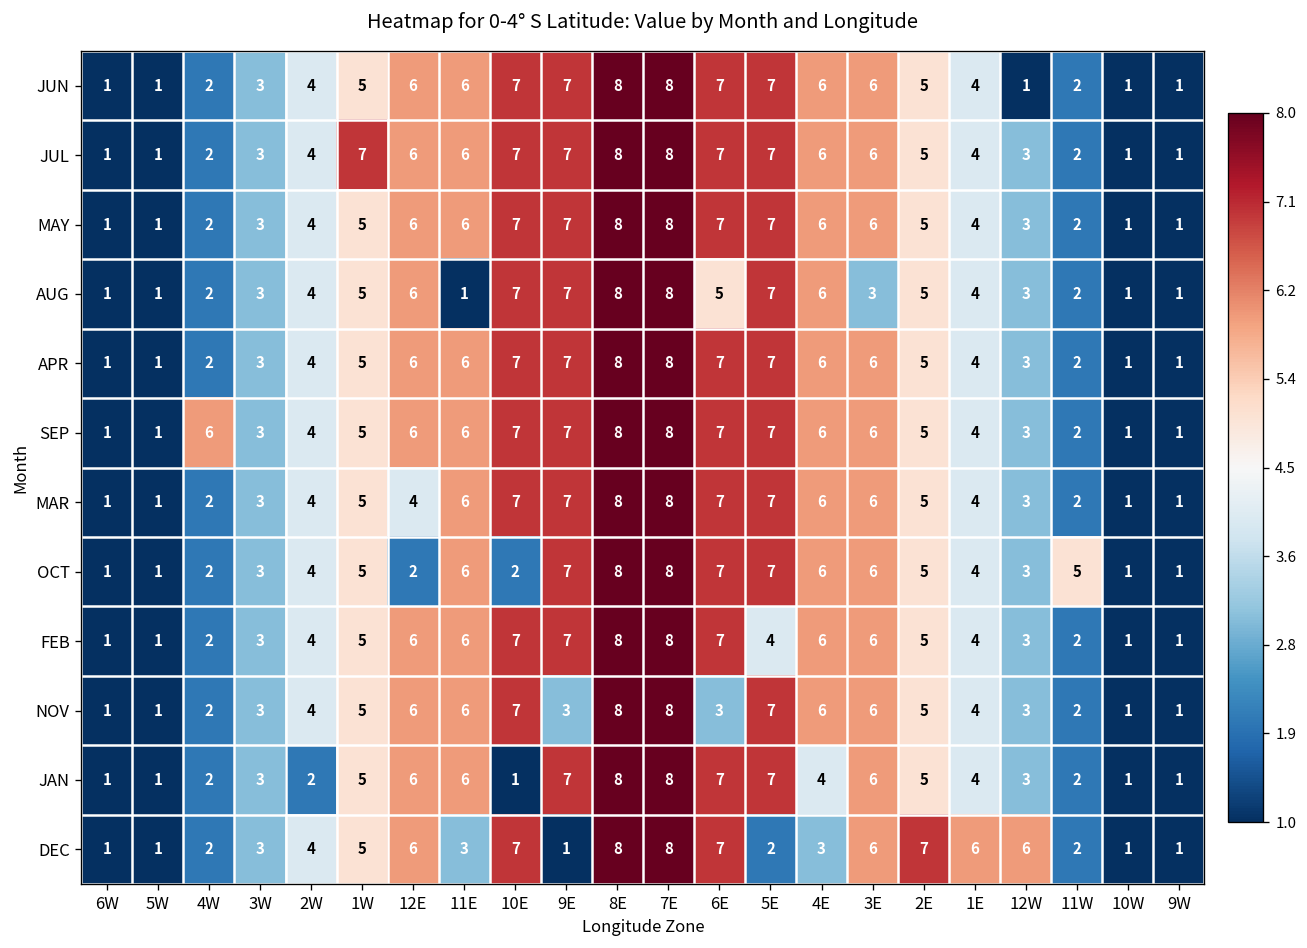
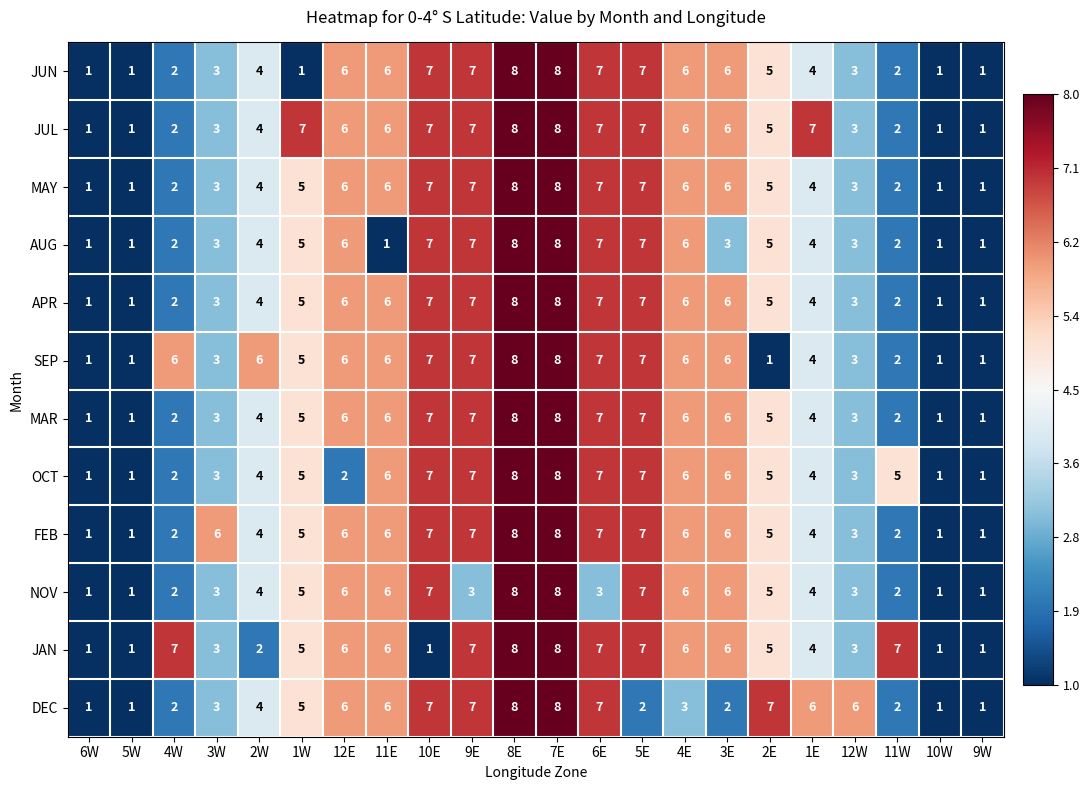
  {
    "JUN": {
      "6W": 1,
      "5W": 1,
      "4W": 2,
      "3W": 3,
      "2W": 4,
-     "1W": 5,
+     "1W": 1,
      "12E": 6,
      "11E": 6,
      "10E": 7,
      "9E": 7,
      "8E": 8,
      "7E": 8,
      "6E": 7,
      "5E": 7,
      "4E": 6,
      "3E": 6,
      "2E": 5,
      "1E": 4,
-     "12W": 1,
+     "12W": 3,
      "11W": 2,
      "10W": 1,
      "9W": 1
    },
    "JUL": {
      "6W": 1,
      "5W": 1,
      "4W": 2,
      "3W": 3,
      "2W": 4,
      "1W": 7,
      "12E": 6,
      "11E": 6,
      "10E": 7,
      "9E": 7,
      "8E": 8,
      "7E": 8,
      "6E": 7,
      "5E": 7,
      "4E": 6,
      "3E": 6,
      "2E": 5,
-     "1E": 4,
+     "1E": 7,
      "12W": 3,
      "11W": 2,
      "10W": 1,
      "9W": 1
    },
    "AUG": {
      "6W": 1,
      "5W": 1,
      "4W": 2,
      "3W": 3,
      "2W": 4,
      "1W": 5,
      "12E": 6,
      "11E": 1,
      "10E": 7,
      "9E": 7,
      "8E": 8,
      "7E": 8,
-     "6E": 5,
+     "6E": 7,
      "5E": 7,
      "4E": 6,
      "3E": 3,
      "2E": 5,
      "1E": 4,
      "12W": 3,
      "11W": 2,
      "10W": 1,
      "9W": 1
    },
    "SEP": {
      "6W": 1,
      "5W": 1,
      "4W": 6,
      "3W": 3,
-     "2W": 4,
+     "2W": 6,
      "1W": 5,
      "12E": 6,
      "11E": 6,
      "10E": 7,
      "9E": 7,
      "8E": 8,
      "7E": 8,
      "6E": 7,
      "5E": 7,
      "4E": 6,
      "3E": 6,
-     "2E": 5,
+     "2E": 1,
      "1E": 4,
      "12W": 3,
      "11W": 2,
      "10W": 1,
      "9W": 1
    },
    "MAR": {
      "6W": 1,
      "5W": 1,
      "4W": 2,
      "3W": 3,
      "2W": 4,
      "1W": 5,
-     "12E": 4,
+     "12E": 6,
      "11E": 6,
      "10E": 7,
      "9E": 7,
      "8E": 8,
      "7E": 8,
      "6E": 7,
      "5E": 7,
      "4E": 6,
      "3E": 6,
      "2E": 5,
      "1E": 4,
      "12W": 3,
      "11W": 2,
      "10W": 1,
      "9W": 1
    },
    "OCT": {
      "6W": 1,
      "5W": 1,
      "4W": 2,
      "3W": 3,
      "2W": 4,
      "1W": 5,
      "12E": 2,
      "11E": 6,
-     "10E": 2,
+     "10E": 7,
      "9E": 7,
      "8E": 8,
      "7E": 8,
      "6E": 7,
      "5E": 7,
      "4E": 6,
      "3E": 6,
      "2E": 5,
      "1E": 4,
      "12W": 3,
      "11W": 5,
      "10W": 1,
      "9W": 1
    },
    "FEB": {
      "6W": 1,
      "5W": 1,
      "4W": 2,
-     "3W": 3,
+     "3W": 6,
      "2W": 4,
      "1W": 5,
      "12E": 6,
      "11E": 6,
      "10E": 7,
      "9E": 7,
      "8E": 8,
      "7E": 8,
      "6E": 7,
-     "5E": 4,
+     "5E": 7,
      "4E": 6,
      "3E": 6,
      "2E": 5,
      "1E": 4,
      "12W": 3,
      "11W": 2,
      "10W": 1,
      "9W": 1
    },
    "JAN": {
      "6W": 1,
      "5W": 1,
-     "4W": 2,
+     "4W": 7,
      "3W": 3,
      "2W": 2,
      "1W": 5,
      "12E": 6,
      "11E": 6,
      "10E": 1,
      "9E": 7,
      "8E": 8,
      "7E": 8,
      "6E": 7,
      "5E": 7,
-     "4E": 4,
+     "4E": 6,
      "3E": 6,
      "2E": 5,
      "1E": 4,
      "12W": 3,
-     "11W": 2,
+     "11W": 7,
      "10W": 1,
      "9W": 1
    },
    "DEC": {
      "6W": 1,
      "5W": 1,
      "4W": 2,
      "3W": 3,
      "2W": 4,
      "1W": 5,
      "12E": 6,
-     "11E": 3,
+     "11E": 6,
      "10E": 7,
-     "9E": 1,
+     "9E": 7,
      "8E": 8,
      "7E": 8,
      "6E": 7,
      "5E": 2,
      "4E": 3,
-     "3E": 6,
+     "3E": 2,
      "2E": 7,
      "1E": 6,
      "12W": 6,
      "11W": 2,
      "10W": 1,
      "9W": 1
    }
  }
